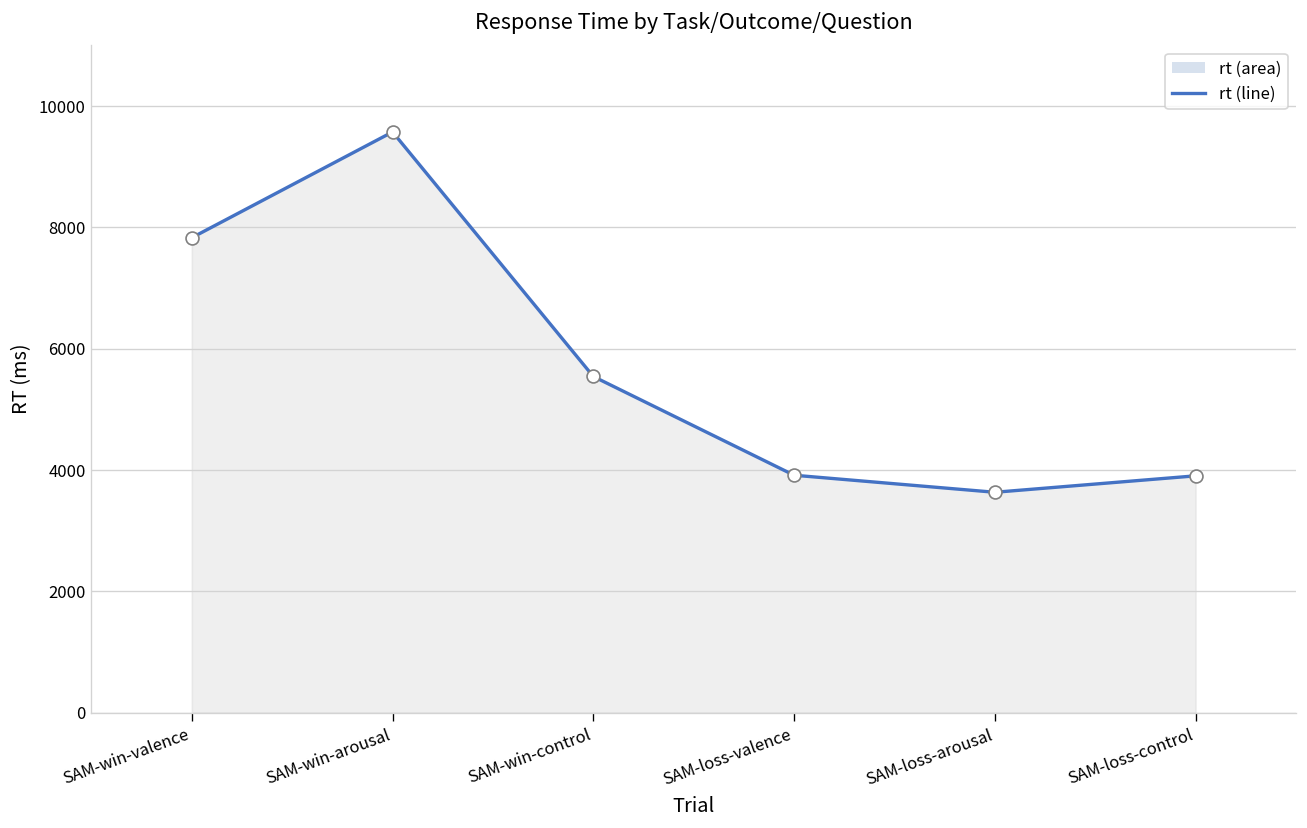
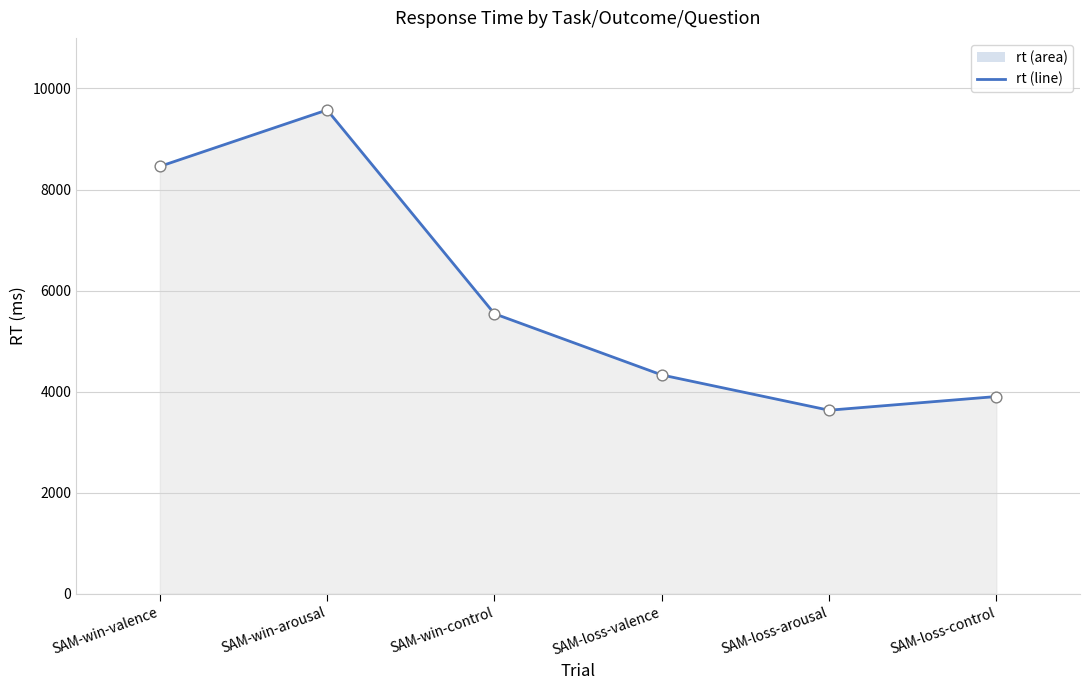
  {
-   "SAM-win-valence": 7800,
+   "SAM-win-valence": 8500,
    "SAM-win-arousal": 9600,
    "SAM-win-control": 5500,
-   "SAM-loss-valence": 3900,
+   "SAM-loss-valence": 4300,
    "SAM-loss-arousal": 3600,
    "SAM-loss-control": 3900
  }
